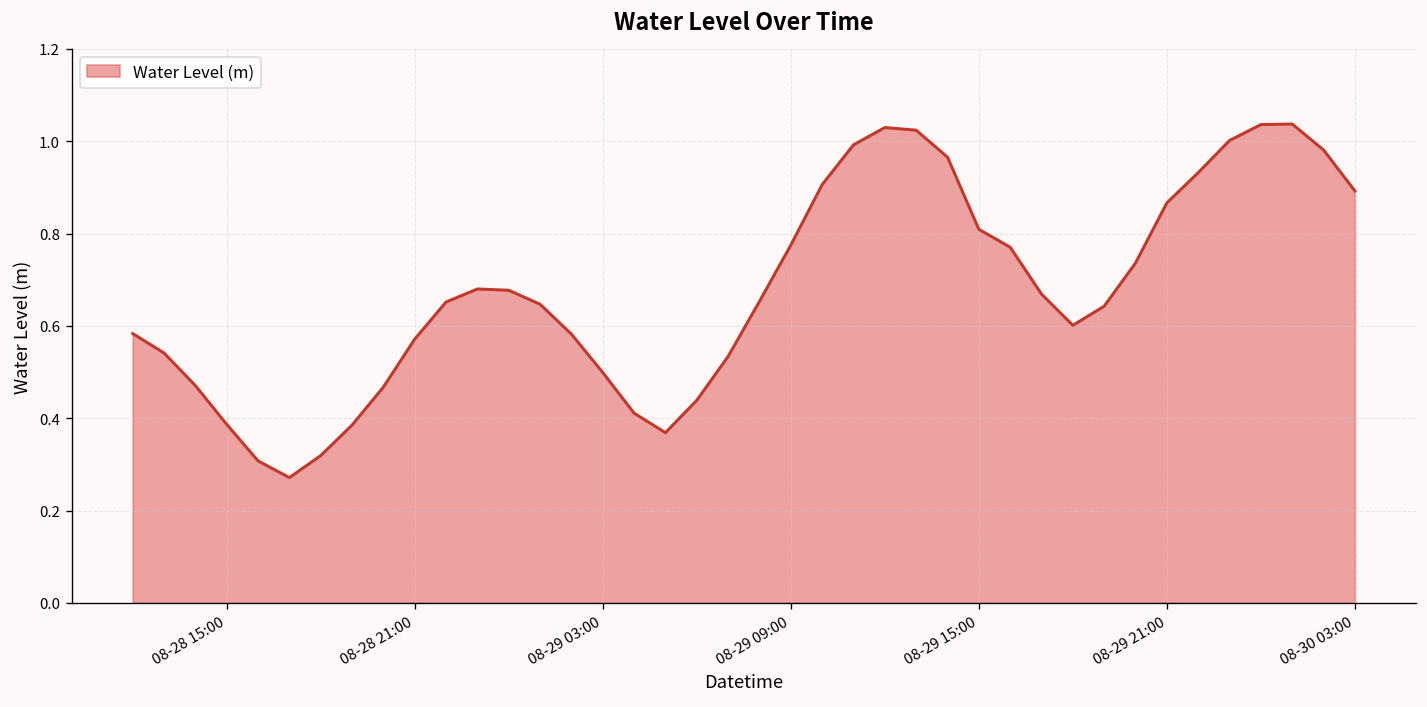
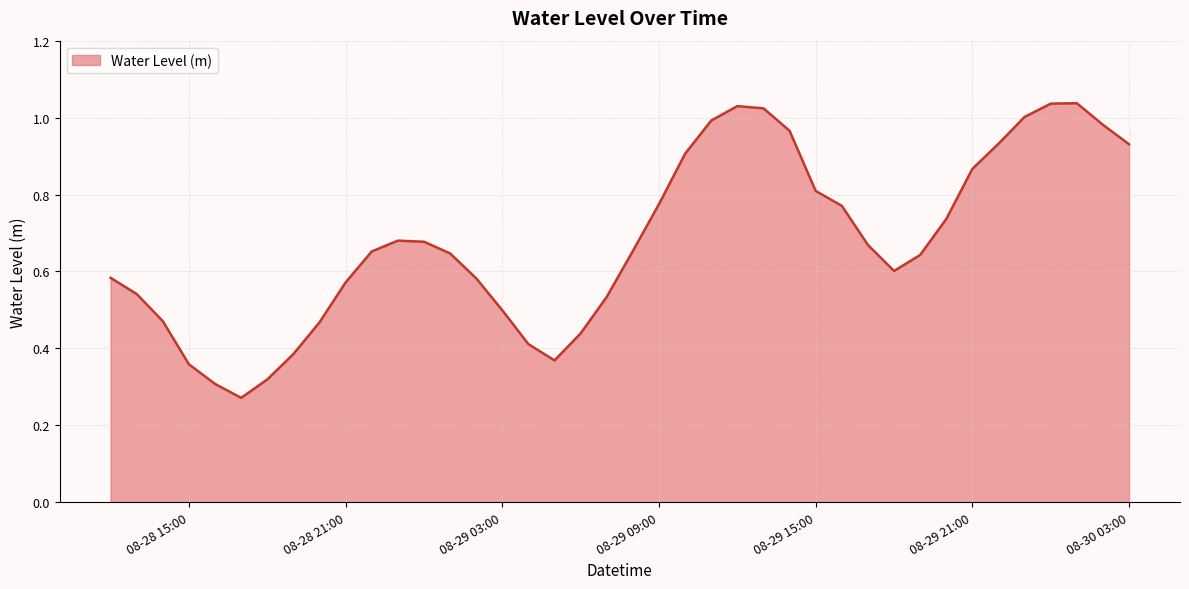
  {
-   "08-28 15:00": 0.39,
+   "08-28 15:00": 0.36,
    "08-28 21:00": 0.57,
    "08-29 03:00": 0.50,
    "08-29 09:00": 0.78,
    "08-29 15:00": 0.81,
    "08-29 21:00": 0.87,
-   "08-30 03:00": 0.89
+   "08-30 03:00": 0.93
  }
